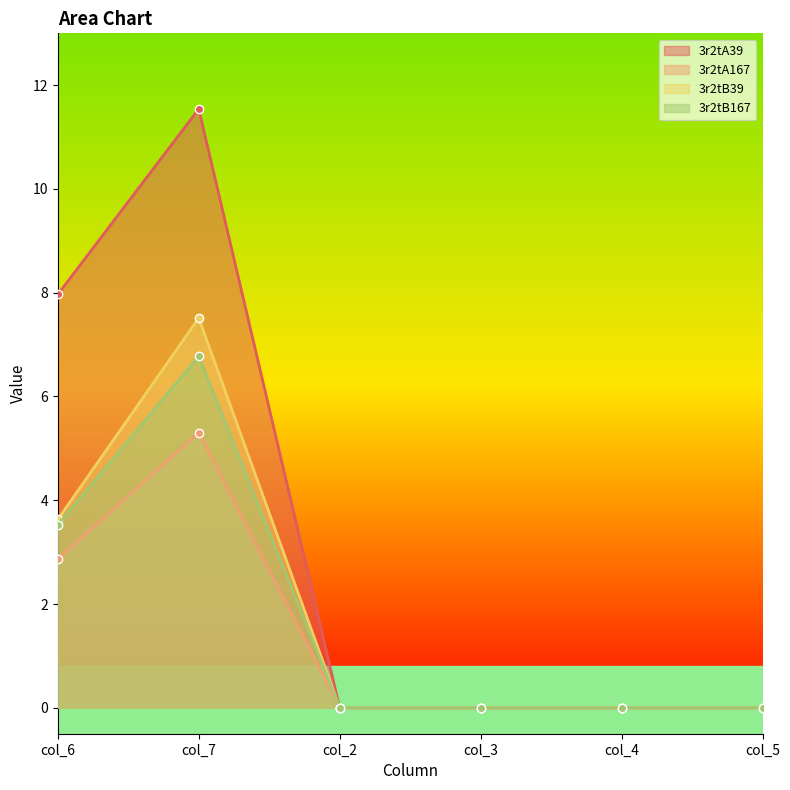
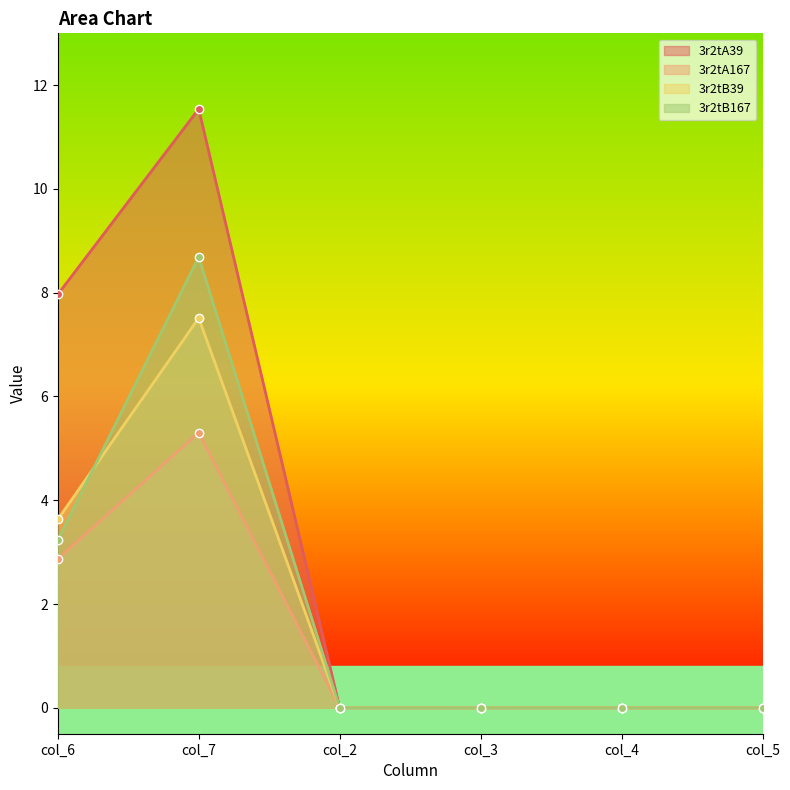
  {
    "3r2tB167": {
-     "col_6": 3.5,
-     "col_7": 6.8
+     "col_6": 3.2,
+     "col_7": 8.7
    }
  }
